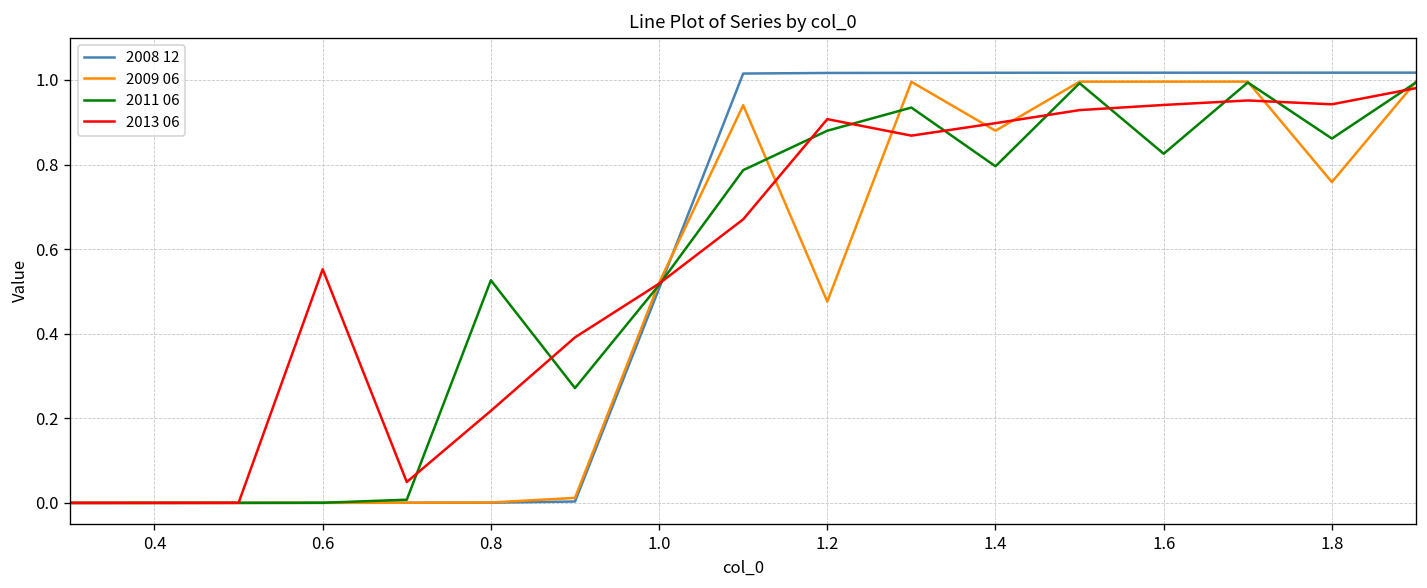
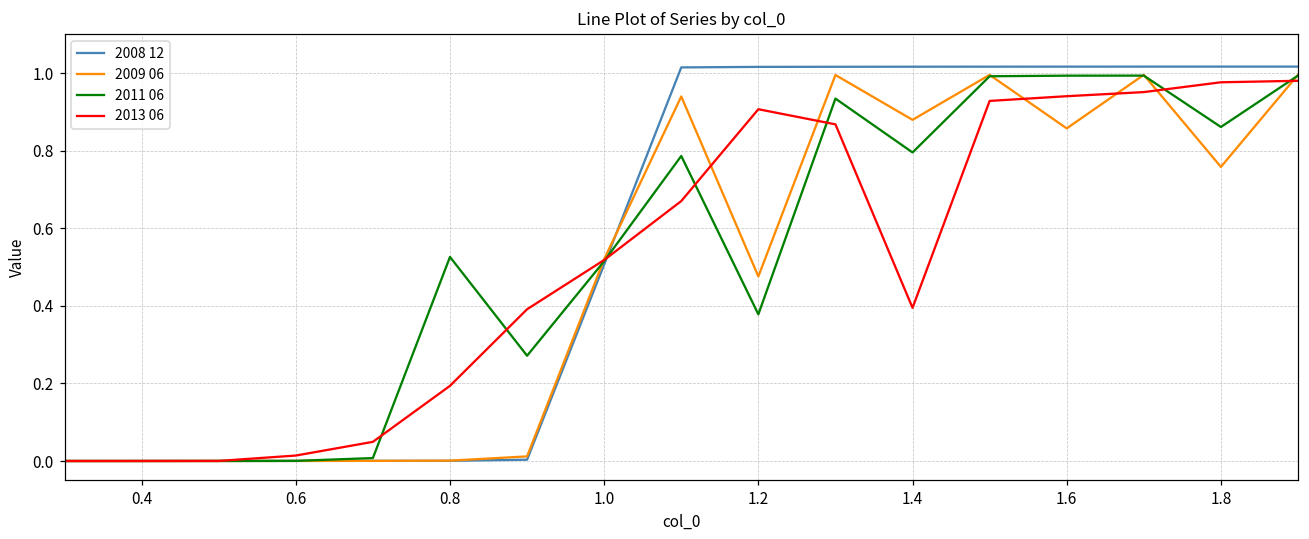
  {
    "2008 12": {
      "1.0": 0.51,
      "1.2": 1.02,
      "1.4": 1.02,
      "1.6": 1.02,
      "1.8": 1.02
    },
    "2009 06": {
      "1.2": 0.48,
      "1.4": 0.88,
-     "1.6": 1.00,
+     "1.6": 0.86,
      "1.8": 0.76
    },
    "2011 06": {
      "0.8": 0.53,
-     "1.2": 0.88,
+     "1.2": 0.38,
      "1.4": 0.80,
-     "1.6": 0.83,
+     "1.6": 0.99,
      "1.8": 0.86
    },
    "2013 06": {
-     "0.6": 0.55,
-     "0.8": 0.22,
+     "0.6": 0.01,
+     "0.8": 0.19,
      "1.2": 0.91,
-     "1.4": 0.90,
+     "1.4": 0.39,
      "1.6": 0.94,
-     "1.8": 0.94
+     "1.8": 0.98
    }
  }
